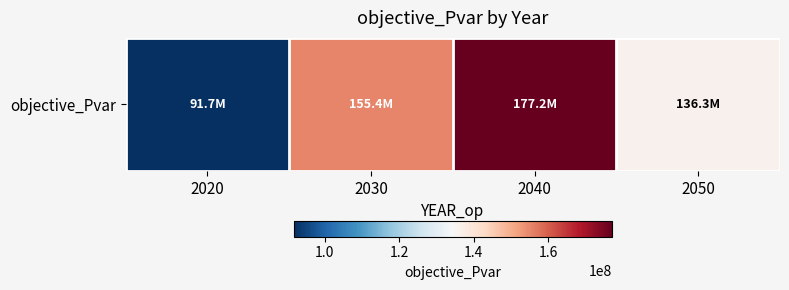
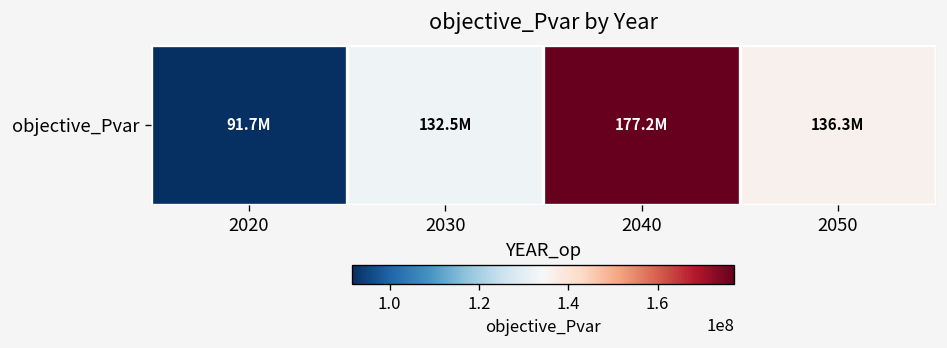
  {
    "objective_Pvar": {
      "2020": "91.7M",
-     "2030": "155.4M",
+     "2030": "132.5M",
      "2040": "177.2M",
      "2050": "136.3M"
    }
  }
